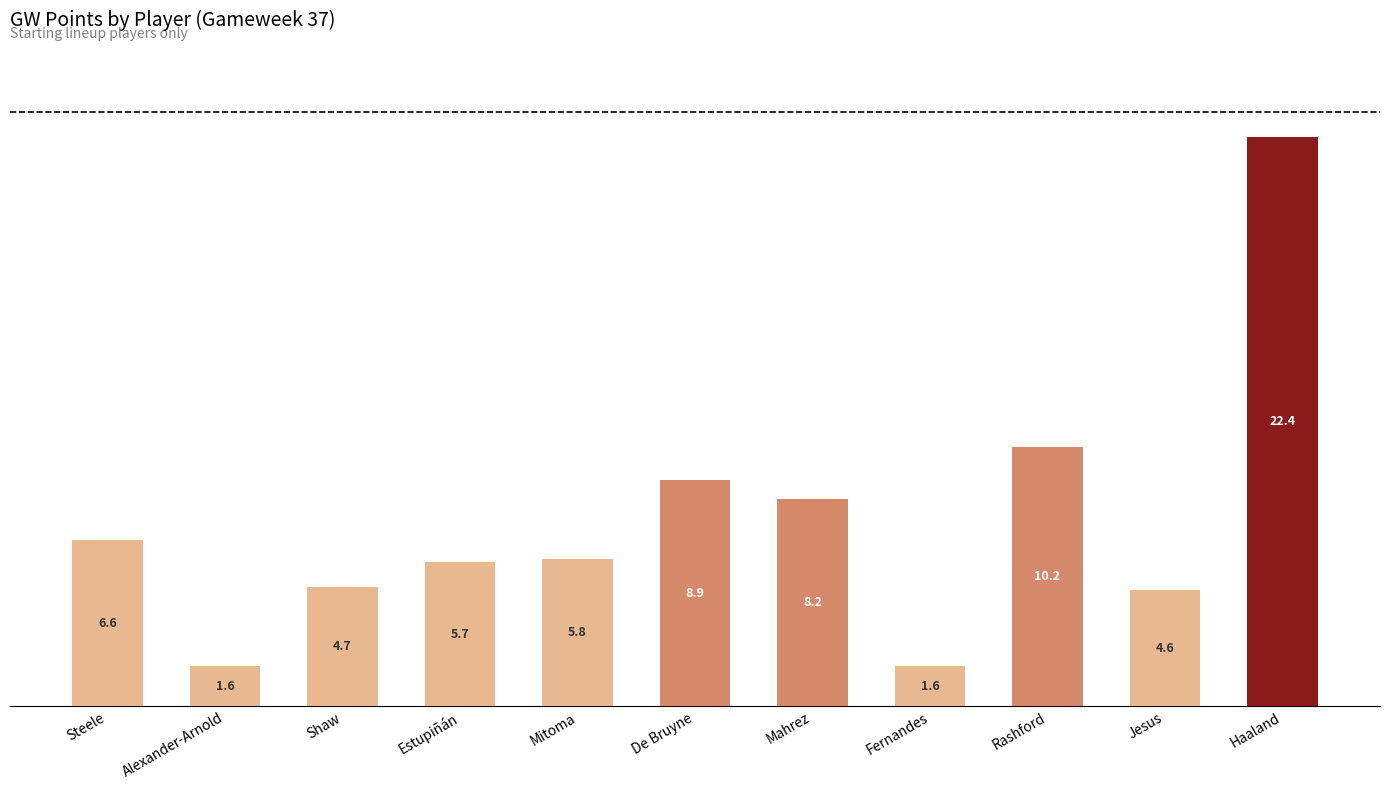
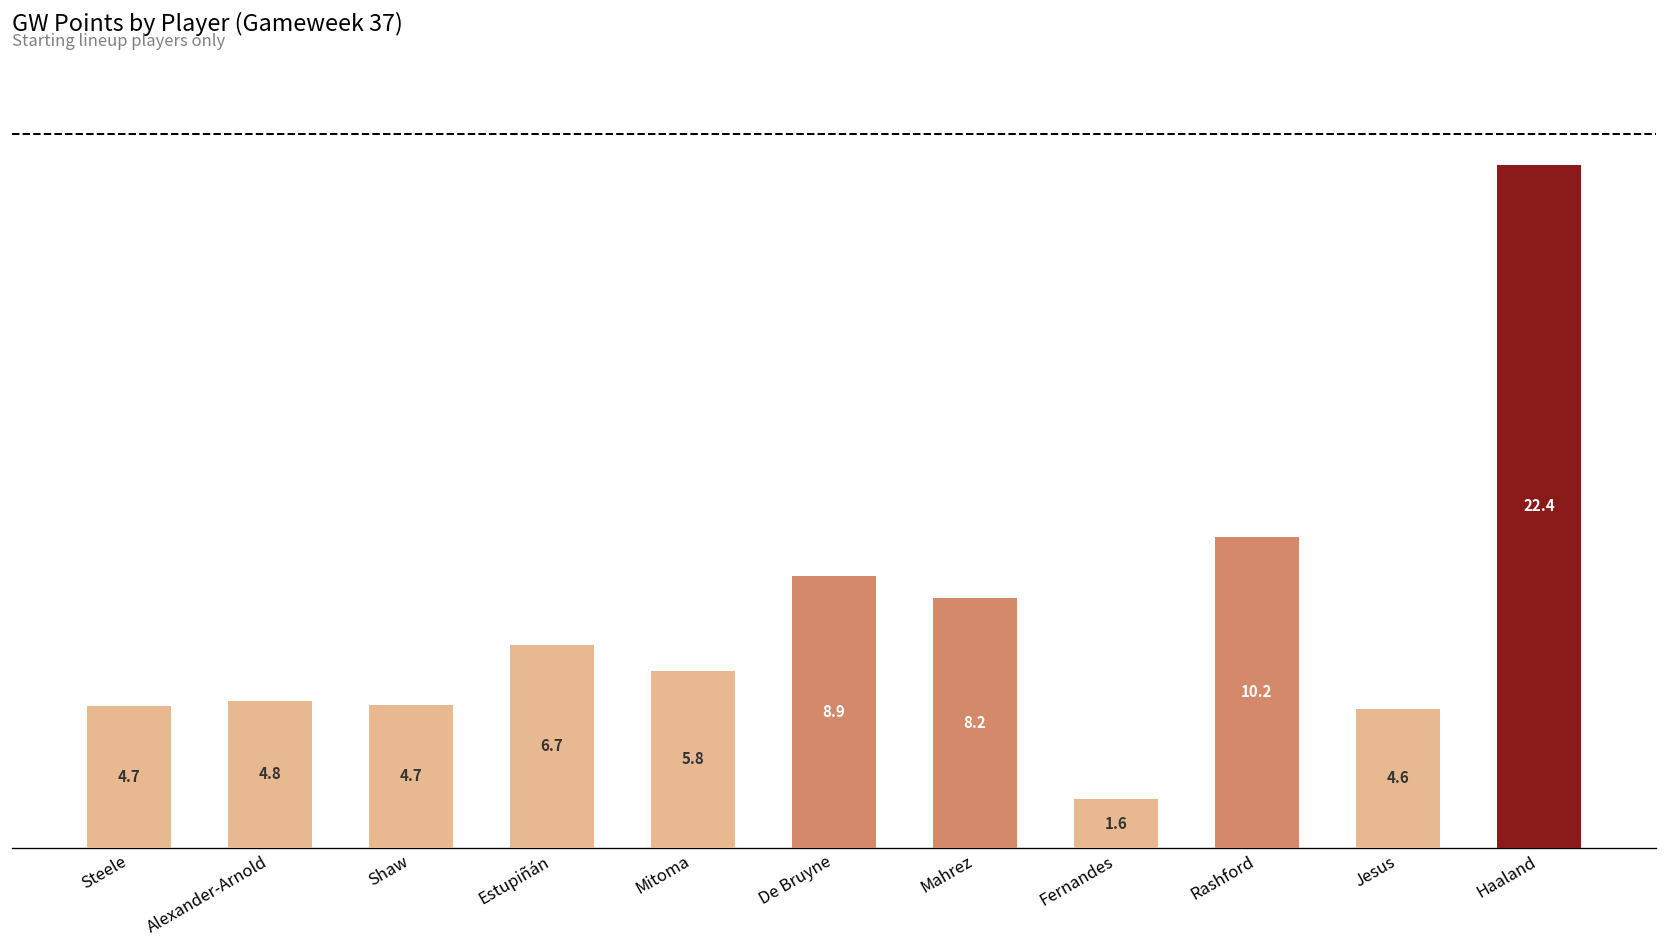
  {
-   "Steele": 6.6,
-   "Alexander-Arnold": 1.6,
+   "Steele": 4.7,
+   "Alexander-Arnold": 4.8,
    "Shaw": 4.7,
-   "Estupiñán": 5.7,
+   "Estupiñán": 6.7,
    "Mitoma": 5.8,
    "De Bruyne": 8.9,
    "Mahrez": 8.2,
    "Fernandes": 1.6,
    "Rashford": 10.2,
    "Jesus": 4.6,
    "Haaland": 22.4
  }
